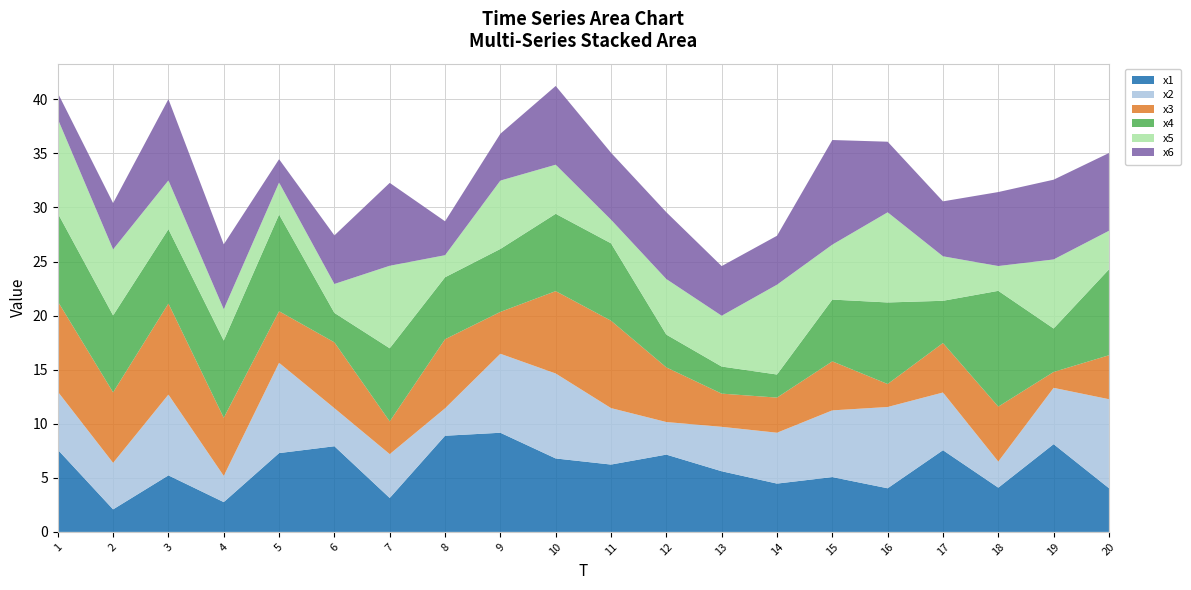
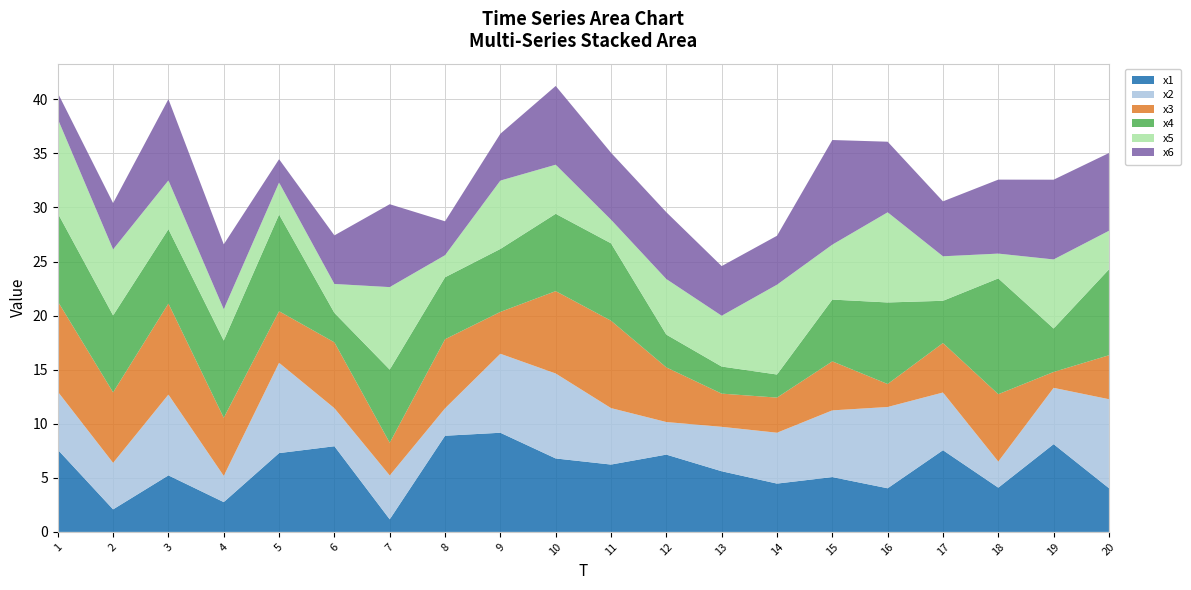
  {
    "x1": {
      "1": 7.6,
      "2": 2.1,
      "3": 5.2,
      "4": 2.8,
      "5": 7.3,
      "6": 7.9,
-     "7": 3.1,
+     "7": 1.2,
      "8": 8.9,
      "9": 9.2,
      "10": 6.8,
      "11": 6.2,
      "12": 7.1,
      "13": 5.6,
      "14": 4.5,
      "15": 5.1,
      "16": 4.0,
      "17": 7.6,
      "18": 4.1,
      "19": 8.1,
      "20": 4.0
    },
    "x2": {
      "1": 5.4,
      "2": 4.3,
      "3": 7.5,
      "4": 2.4,
      "5": 8.3,
      "6": 3.5,
      "7": 4.1,
      "8": 2.5,
      "9": 7.3,
      "10": 7.9,
      "11": 5.2,
      "12": 3.0,
      "13": 4.1,
      "14": 4.7,
      "15": 6.2,
      "16": 7.5,
      "17": 5.3,
      "18": 2.4,
      "19": 5.2,
      "20": 8.2
    },
    "x3": {
      "1": 8.3,
      "2": 6.5,
      "3": 8.4,
      "4": 5.4,
      "5": 4.8,
      "6": 6.1,
      "7": 3.0,
      "8": 6.4,
      "9": 3.9,
      "10": 7.6,
      "11": 8.1,
      "12": 5.1,
      "13": 3.1,
      "14": 3.2,
      "15": 4.5,
      "16": 2.1,
      "17": 4.6,
-     "18": 5.1,
+     "18": 6.2,
      "19": 1.5,
      "20": 4.1
    },
    "x4": {
      "1": 8.1,
      "2": 7.1,
      "3": 6.9,
      "4": 7.1,
      "5": 8.9,
      "6": 2.7,
      "7": 6.8,
      "8": 5.7,
      "9": 5.8,
      "10": 7.1,
      "11": 7.2,
      "12": 3.0,
      "13": 2.5,
      "14": 2.1,
      "15": 5.7,
      "16": 7.5,
      "17": 3.9,
      "18": 10.7,
      "19": 4.0,
      "20": 7.9
    },
    "x5": {
      "1": 8.7,
      "2": 6.1,
      "3": 4.5,
      "4": 2.9,
      "5": 3.0,
      "6": 2.7,
      "7": 7.6,
      "8": 2.0,
      "9": 6.3,
      "10": 4.5,
      "11": 2.2,
      "12": 5.1,
      "13": 4.7,
      "14": 8.3,
      "15": 5.1,
      "16": 8.3,
      "17": 4.1,
      "18": 2.3,
      "19": 6.4,
      "20": 3.6
    },
    "x6": {
      "1": 2.4,
      "2": 4.3,
      "3": 7.5,
      "4": 6.0,
      "5": 2.2,
      "6": 4.5,
      "7": 7.7,
      "8": 3.1,
      "9": 4.3,
      "10": 7.3,
      "11": 6.2,
      "12": 6.2,
      "13": 4.6,
      "14": 4.5,
      "15": 9.7,
      "16": 6.5,
      "17": 5.1,
      "18": 6.8,
      "19": 7.4,
      "20": 7.2
    }
  }
